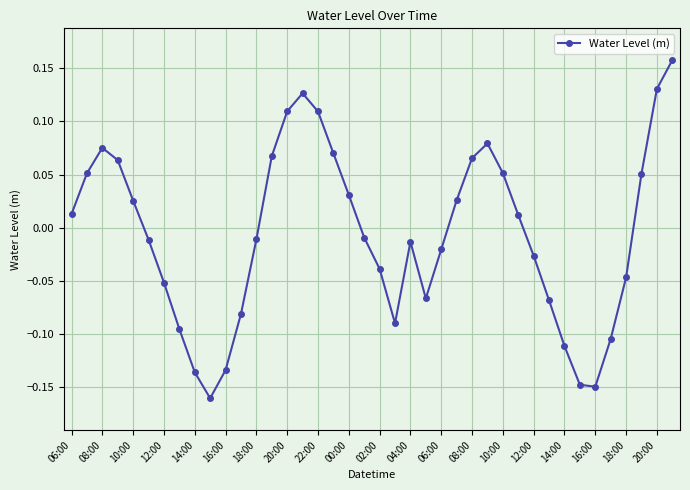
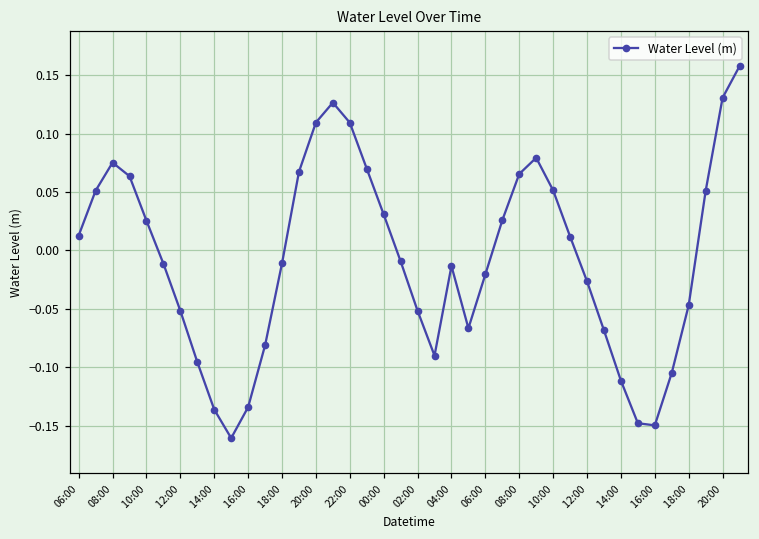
  {
    "22:00": 0.109,
    "00:00": 0.031,
-   "02:00": -0.039,
+   "02:00": -0.052,
    "04:00": -0.013
  }
